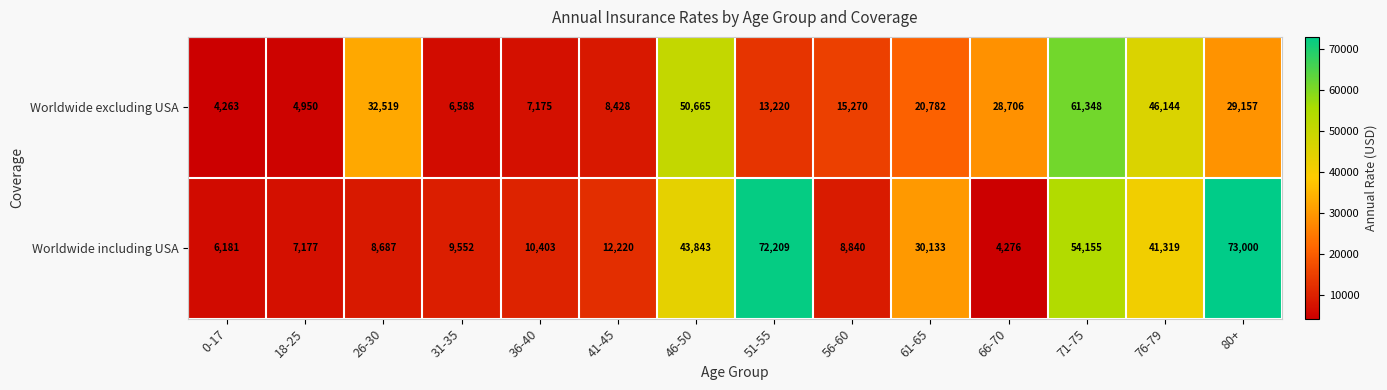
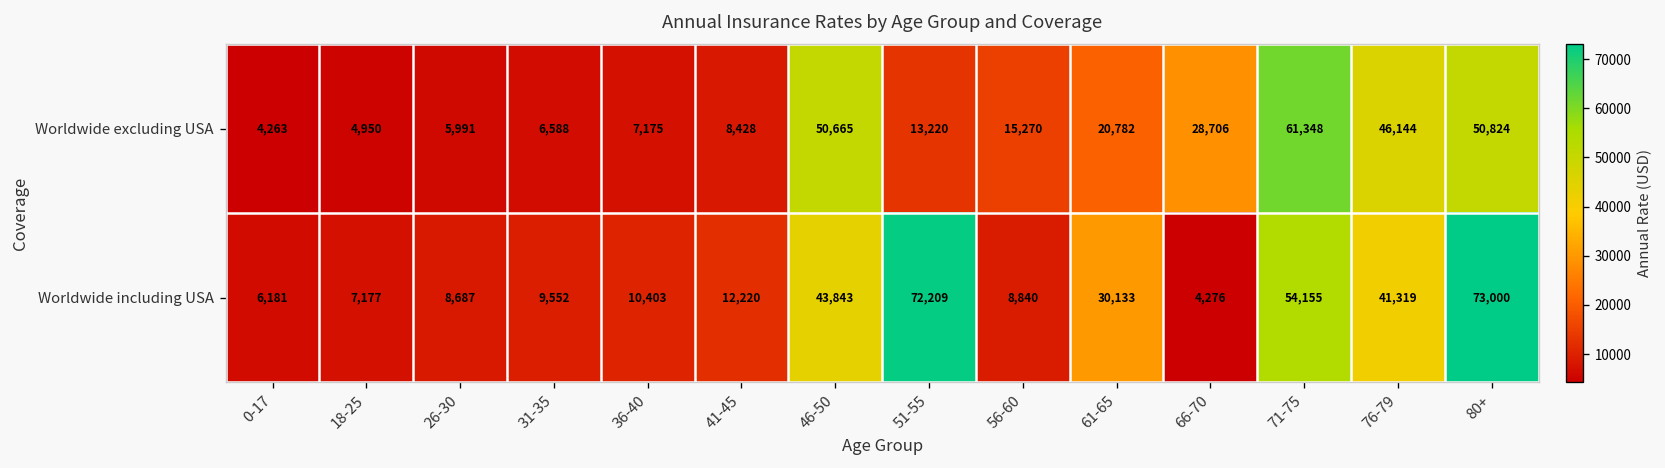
  {
    "Worldwide excluding USA": {
      "0-17": "4,263",
      "18-25": "4,950",
-     "26-30": "32,519",
+     "26-30": "5,991",
      "31-35": "6,588",
      "36-40": "7,175",
      "41-45": "8,428",
      "46-50": "50,665",
      "51-55": "13,220",
      "56-60": "15,270",
      "61-65": "20,782",
      "66-70": "28,706",
      "71-75": "61,348",
      "76-79": "46,144",
-     "80+": "29,157"
+     "80+": "50,824"
    },
    "Worldwide including USA": {
      "0-17": "6,181",
      "18-25": "7,177",
      "26-30": "8,687",
      "31-35": "9,552",
      "36-40": "10,403",
      "41-45": "12,220",
      "46-50": "43,843",
      "51-55": "72,209",
      "56-60": "8,840",
      "61-65": "30,133",
      "66-70": "4,276",
      "71-75": "54,155",
      "76-79": "41,319",
      "80+": "73,000"
    }
  }
